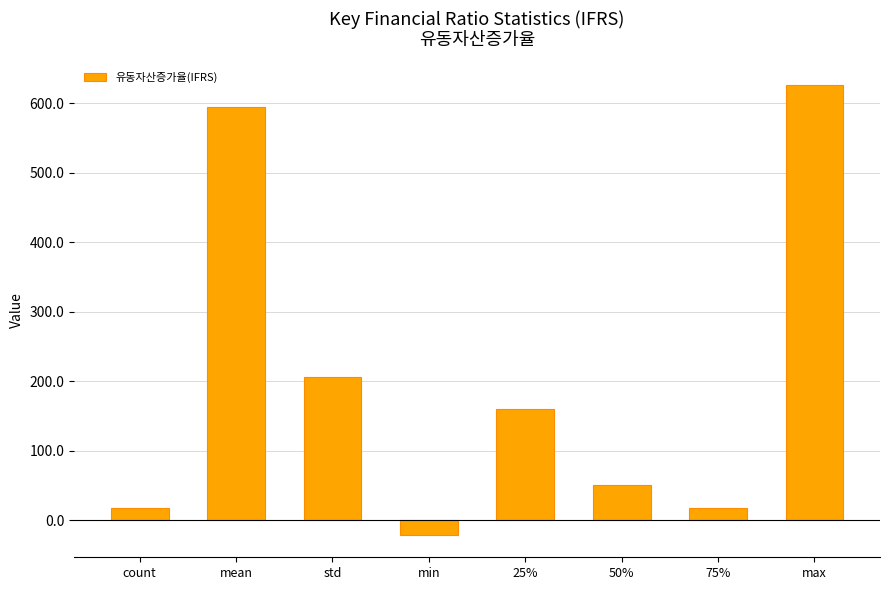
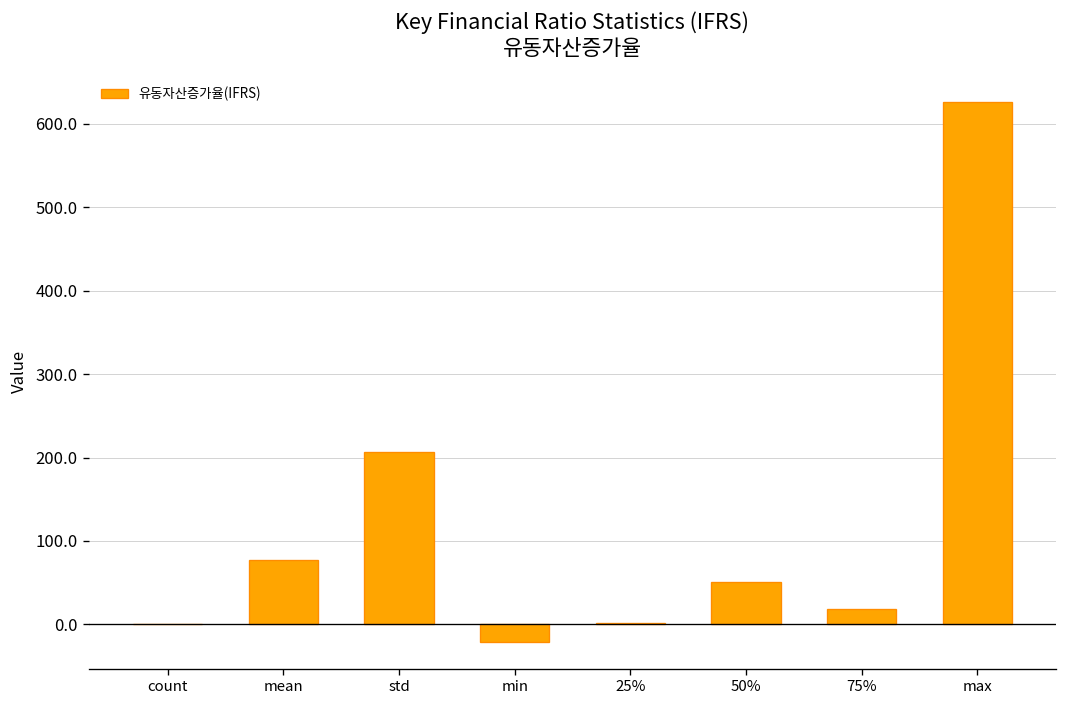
  {
-   "count": 20,
-   "mean": 590,
+   "count": 0,
+   "mean": 80,
    "std": 210,
    "min": -20,
-   "25%": 160,
+   "25%": 0,
    "50%": 50,
    "75%": 20,
    "max": 630
  }
